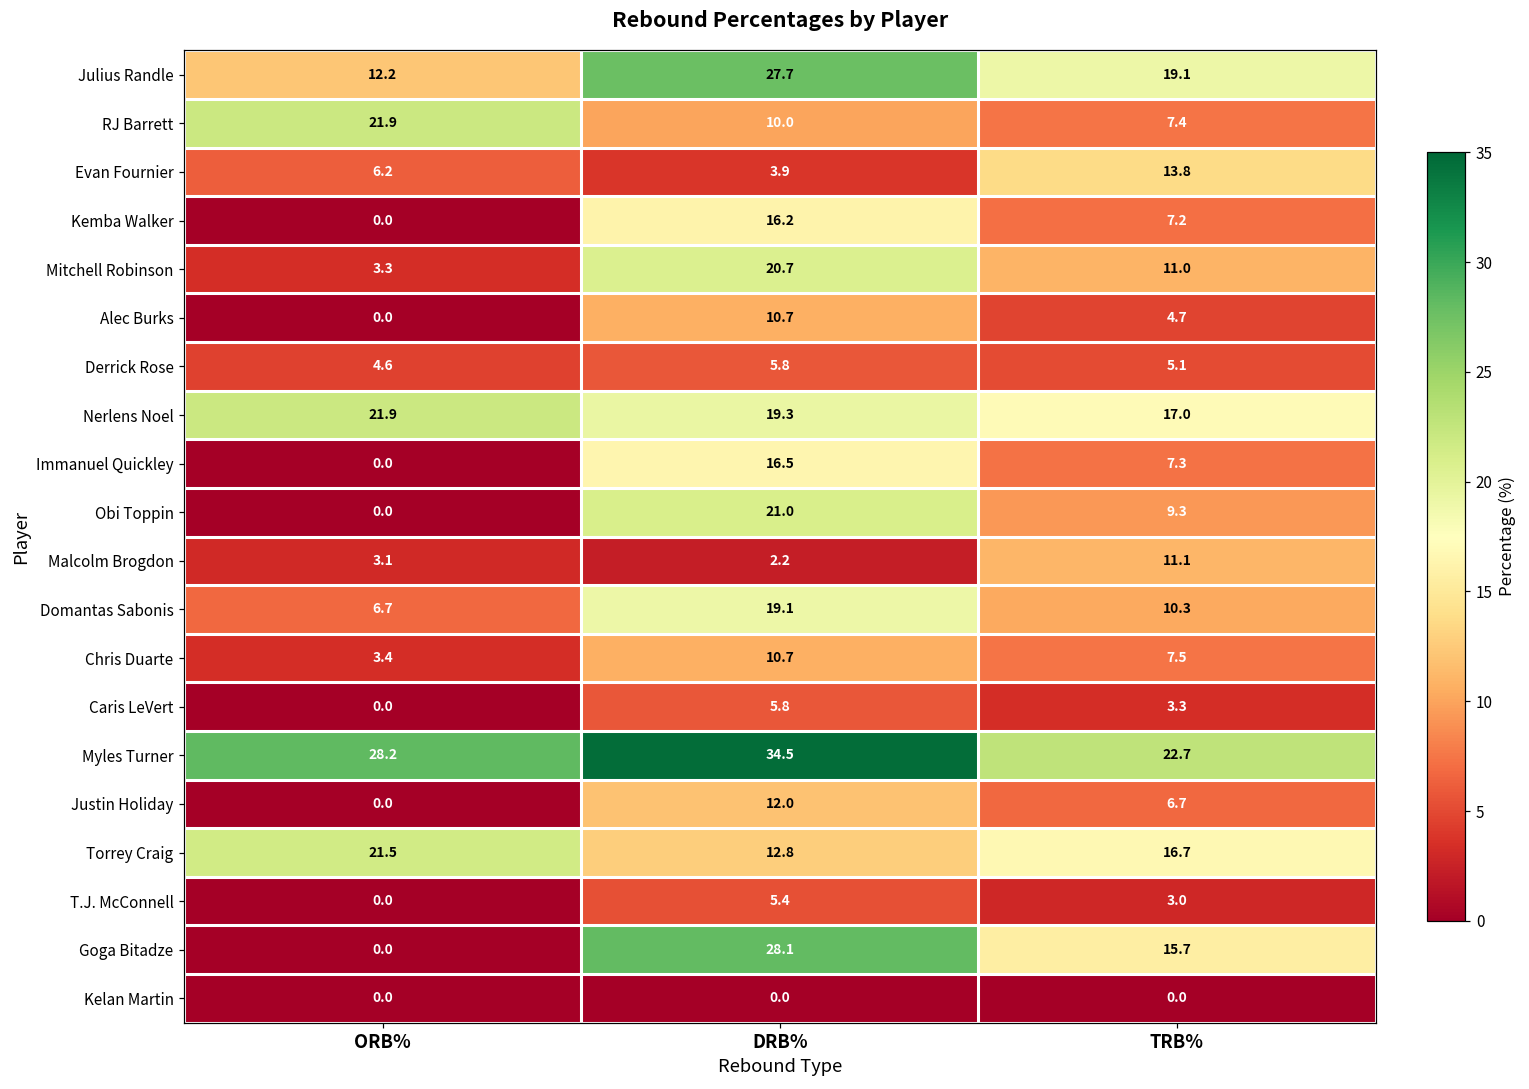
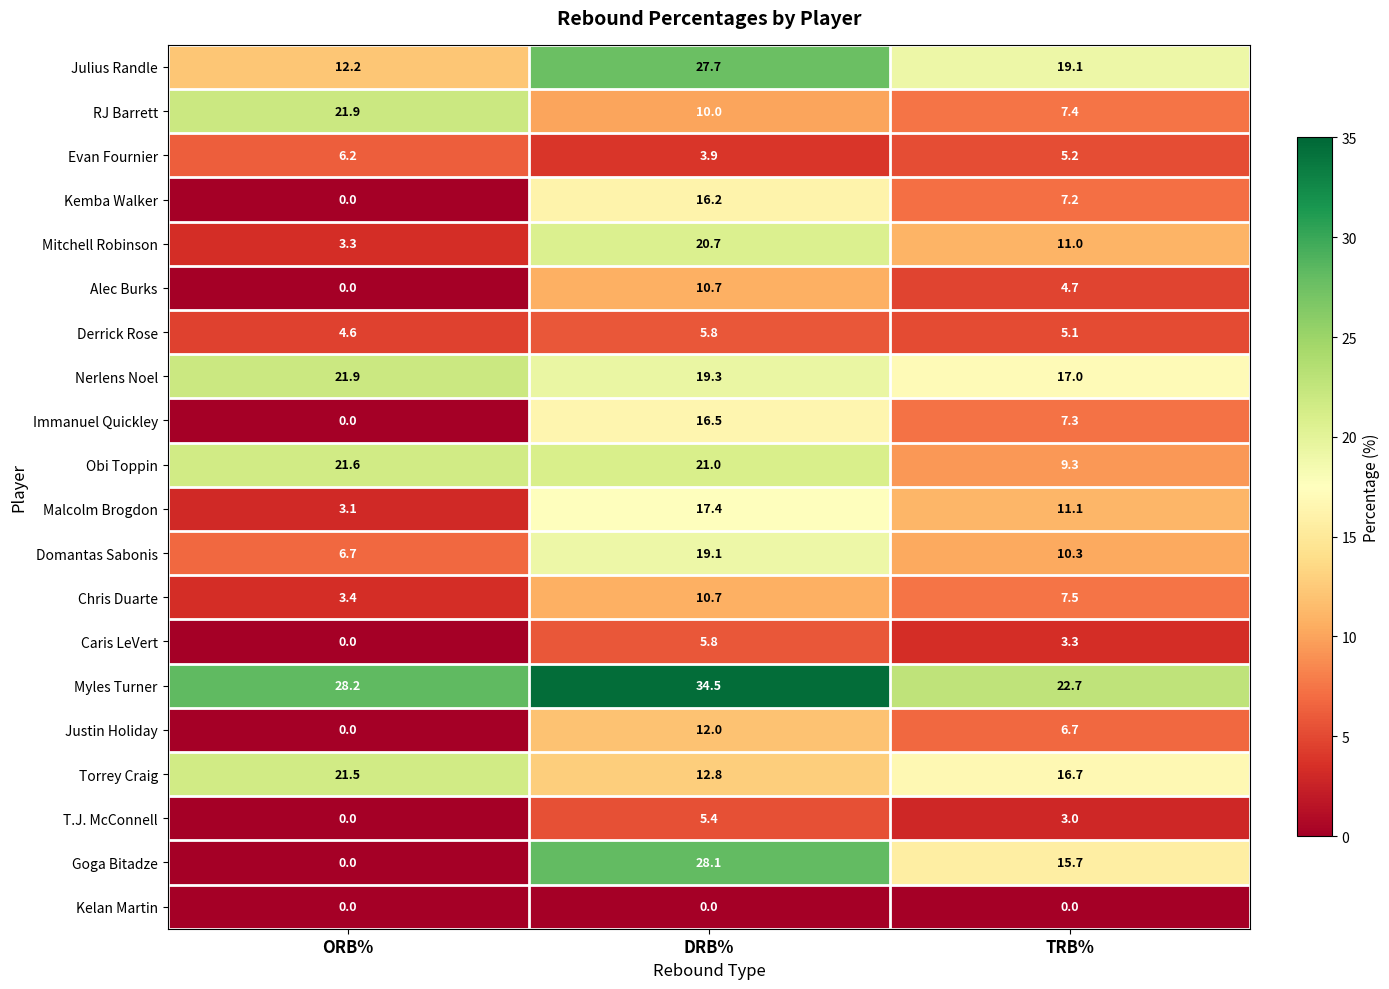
  {
    "Julius Randle": {
      "ORB%": 12.2,
      "DRB%": 27.7,
      "TRB%": 19.1
    },
    "RJ Barrett": {
      "ORB%": 21.9,
      "DRB%": 10.0,
      "TRB%": 7.4
    },
    "Evan Fournier": {
      "ORB%": 6.2,
      "DRB%": 3.9,
-     "TRB%": 13.8
+     "TRB%": 5.2
    },
    "Kemba Walker": {
      "ORB%": 0.0,
      "DRB%": 16.2,
      "TRB%": 7.2
    },
    "Mitchell Robinson": {
      "ORB%": 3.3,
      "DRB%": 20.7,
      "TRB%": 11.0
    },
    "Alec Burks": {
      "ORB%": 0.0,
      "DRB%": 10.7,
      "TRB%": 4.7
    },
    "Derrick Rose": {
      "ORB%": 4.6,
      "DRB%": 5.8,
      "TRB%": 5.1
    },
    "Nerlens Noel": {
      "ORB%": 21.9,
      "DRB%": 19.3,
      "TRB%": 17.0
    },
    "Immanuel Quickley": {
      "ORB%": 0.0,
      "DRB%": 16.5,
      "TRB%": 7.3
    },
    "Obi Toppin": {
-     "ORB%": 0.0,
+     "ORB%": 21.6,
      "DRB%": 21.0,
      "TRB%": 9.3
    },
    "Malcolm Brogdon": {
      "ORB%": 3.1,
-     "DRB%": 2.2,
+     "DRB%": 17.4,
      "TRB%": 11.1
    },
    "Domantas Sabonis": {
      "ORB%": 6.7,
      "DRB%": 19.1,
      "TRB%": 10.3
    },
    "Chris Duarte": {
      "ORB%": 3.4,
      "DRB%": 10.7,
      "TRB%": 7.5
    },
    "Caris LeVert": {
      "ORB%": 0.0,
      "DRB%": 5.8,
      "TRB%": 3.3
    },
    "Myles Turner": {
      "ORB%": 28.2,
      "DRB%": 34.5,
      "TRB%": 22.7
    },
    "Justin Holiday": {
      "ORB%": 0.0,
      "DRB%": 12.0,
      "TRB%": 6.7
    },
    "Torrey Craig": {
      "ORB%": 21.5,
      "DRB%": 12.8,
      "TRB%": 16.7
    },
    "T.J. McConnell": {
      "ORB%": 0.0,
      "DRB%": 5.4,
      "TRB%": 3.0
    },
    "Goga Bitadze": {
      "ORB%": 0.0,
      "DRB%": 28.1,
      "TRB%": 15.7
    },
    "Kelan Martin": {
      "ORB%": 0.0,
      "DRB%": 0.0,
      "TRB%": 0.0
    }
  }
